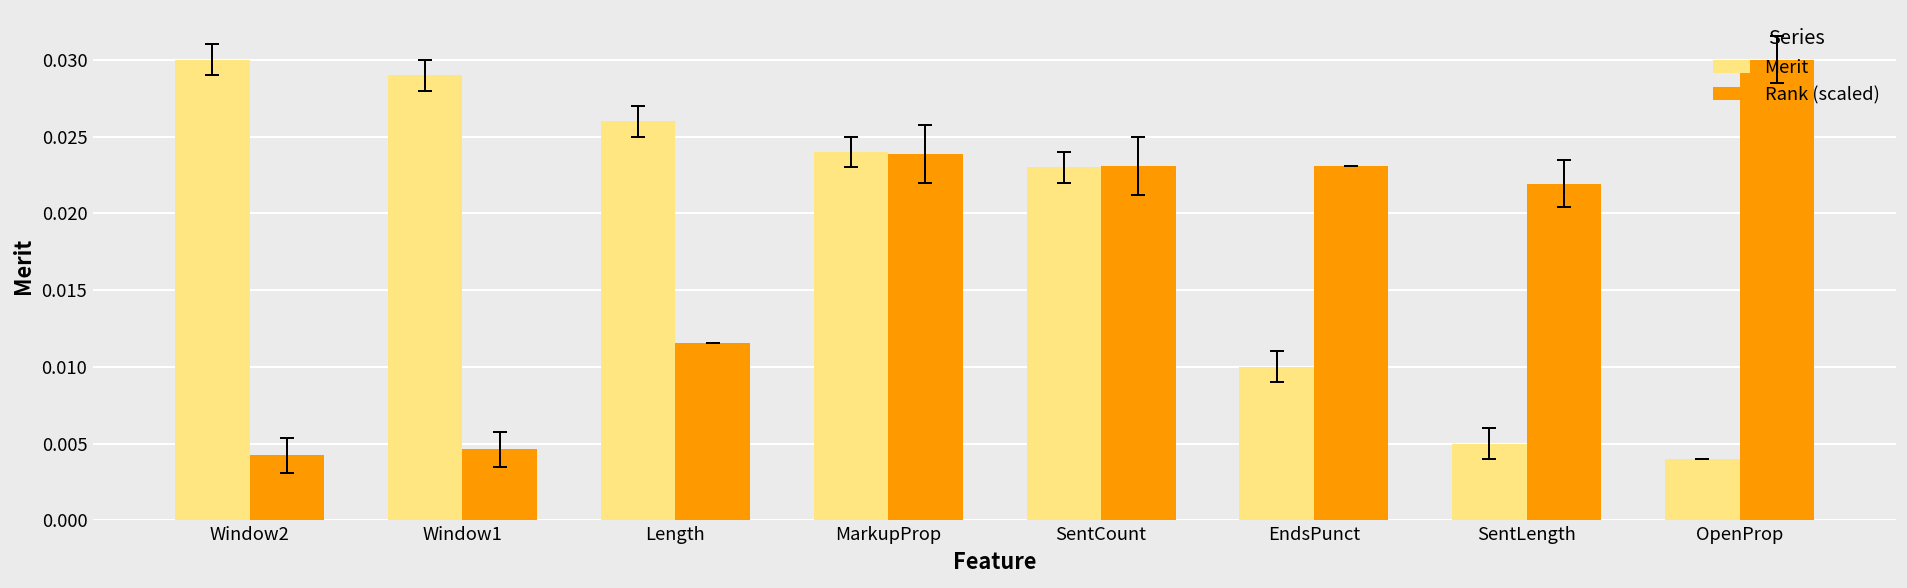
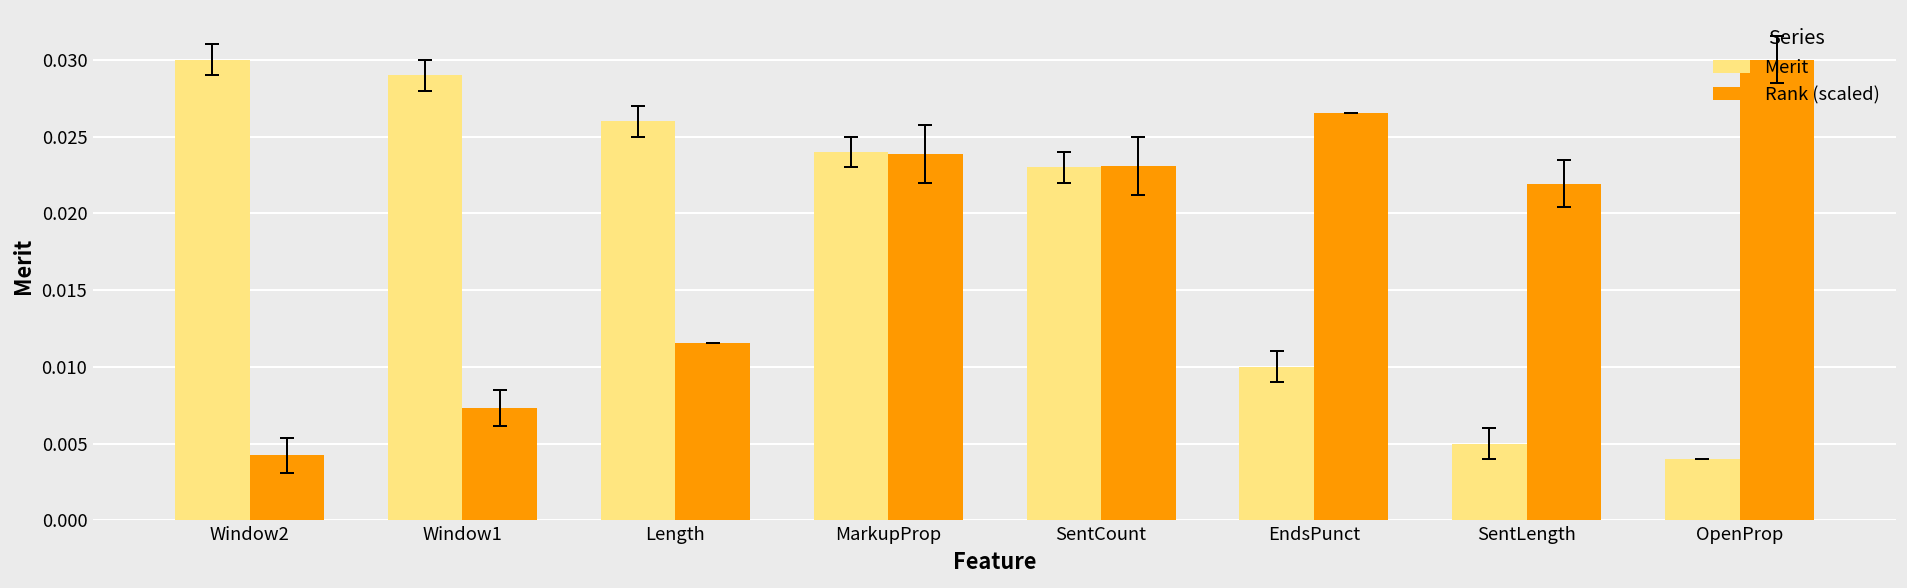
  {
    "Merit": {
      "Window2": 0.0300,
      "Window1": 0.0290,
      "Length": 0.0260,
      "MarkupProp": 0.0240,
      "SentCount": 0.0230,
      "EndsPunct": 0.0100,
      "SentLength": 0.0050,
      "OpenProp": 0.0040
    },
    "Rank (scaled)": {
      "Window2": 0.0042,
-     "Window1": 0.0046,
+     "Window1": 0.0073,
      "Length": 0.0115,
      "MarkupProp": 0.0238,
      "SentCount": 0.0231,
-     "EndsPunct": 0.0231,
+     "EndsPunct": 0.0265,
      "SentLength": 0.0219,
      "OpenProp": 0.0300
    }
  }
